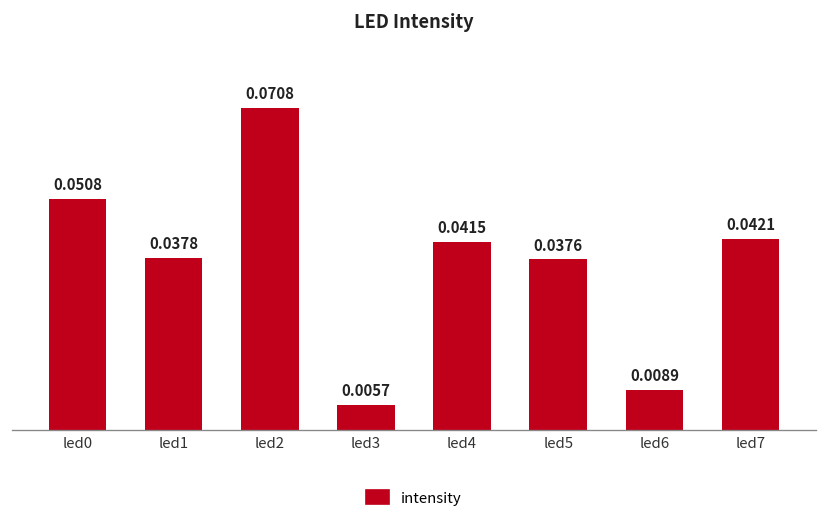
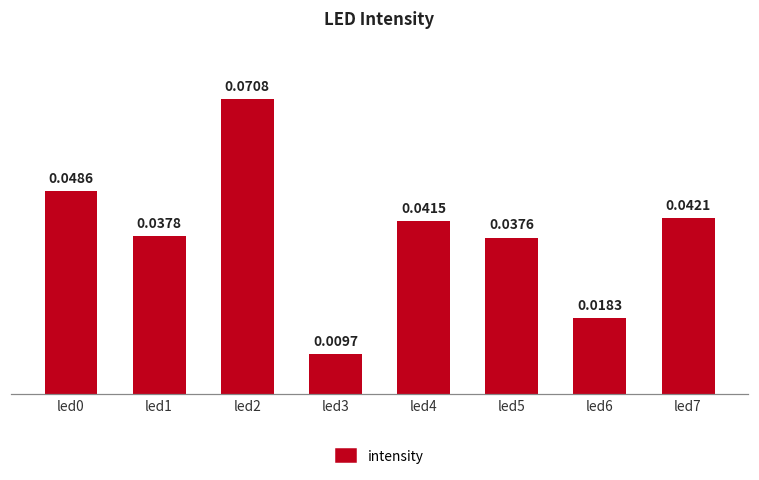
  {
-   "led0": 0.0508,
+   "led0": 0.0486,
    "led1": 0.0378,
    "led2": 0.0708,
-   "led3": 0.0057,
+   "led3": 0.0097,
    "led4": 0.0415,
    "led5": 0.0376,
-   "led6": 0.0089,
+   "led6": 0.0183,
    "led7": 0.0421
  }
